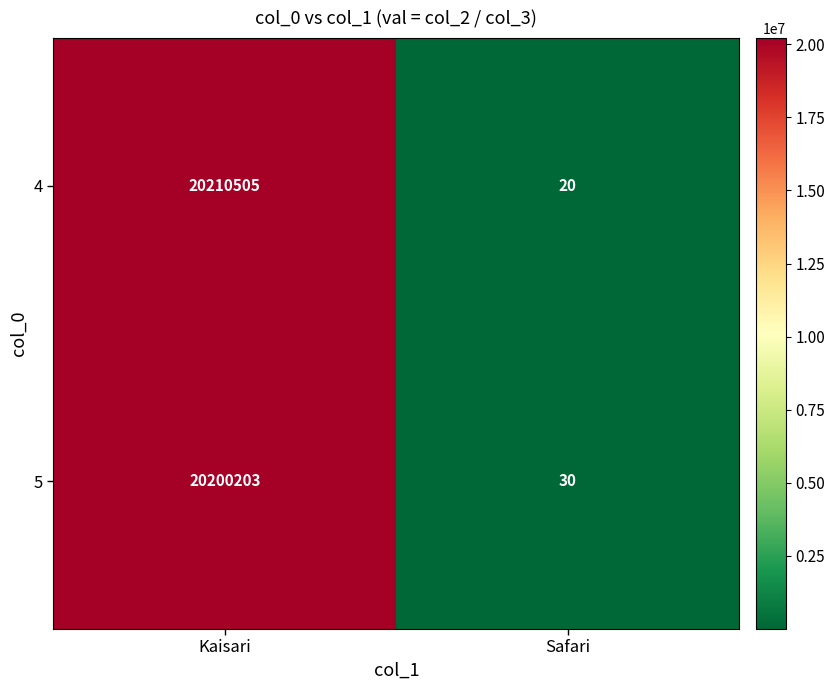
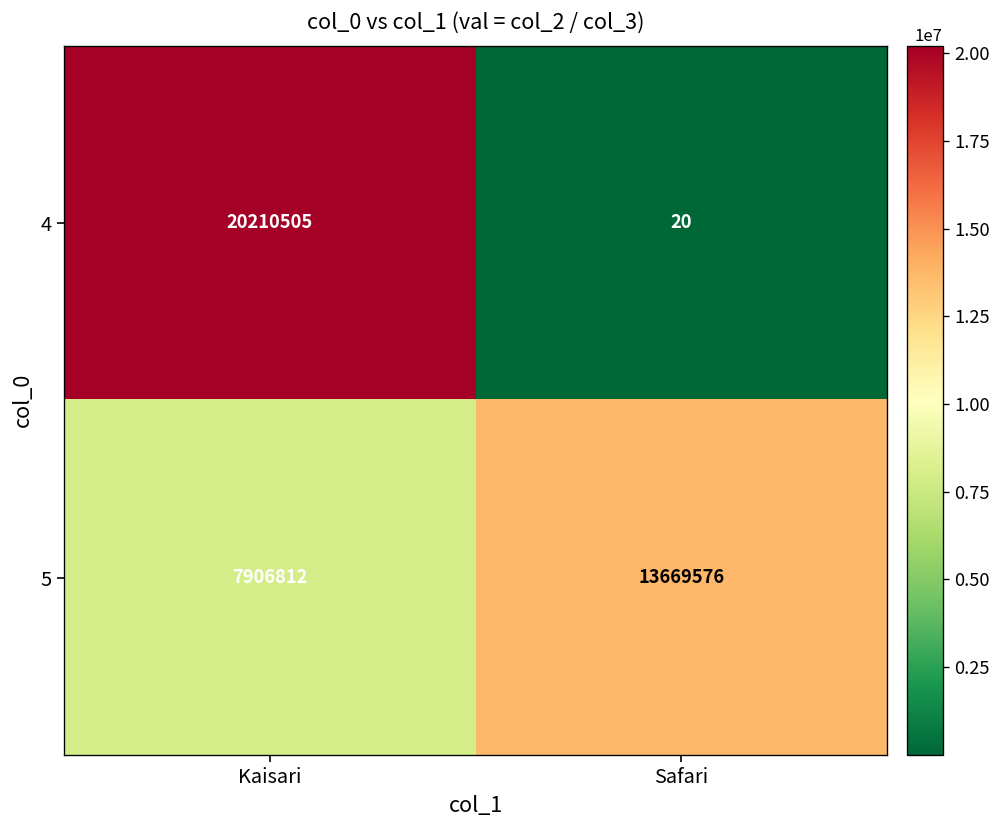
  {
    "4": {
      "Kaisari": 20210505,
      "Safari": 20
    },
    "5": {
-     "Kaisari": 20200203,
-     "Safari": 30
+     "Kaisari": 7906812,
+     "Safari": 13669576
    }
  }
